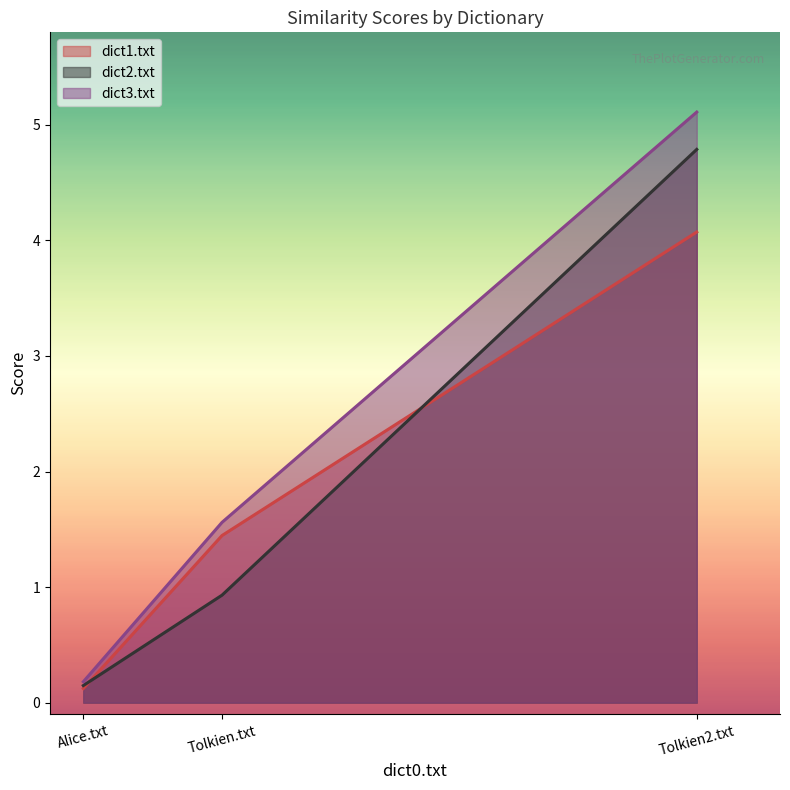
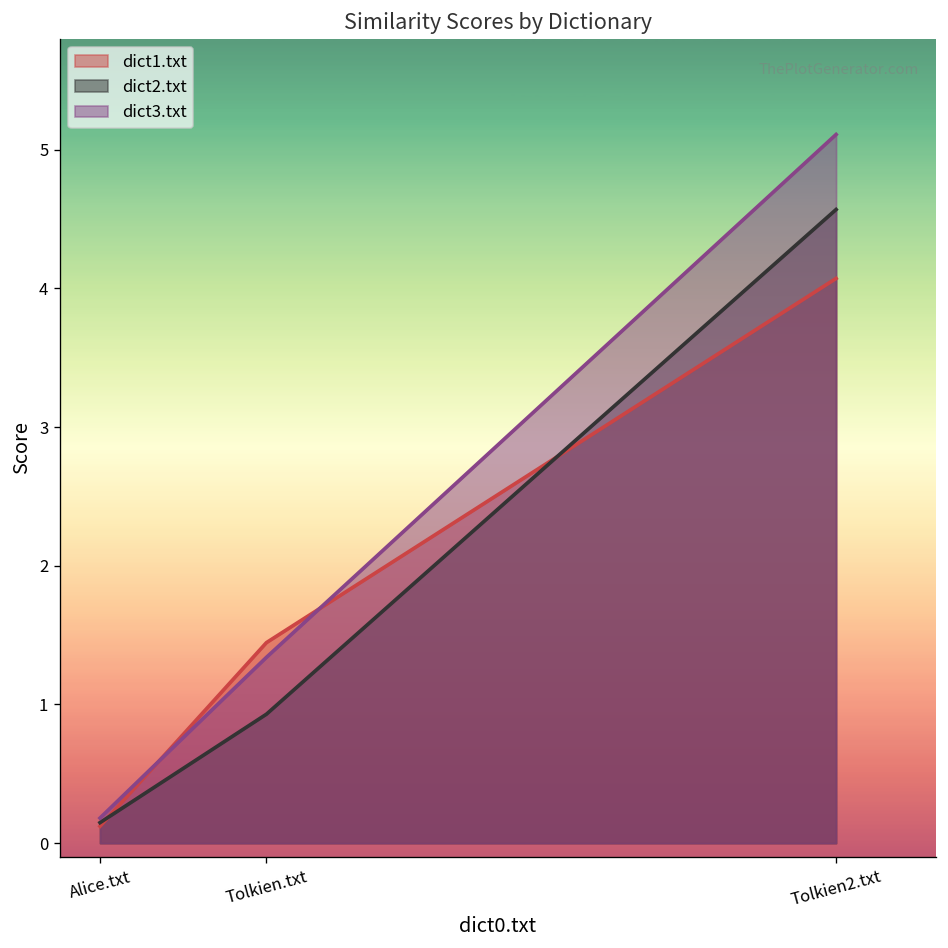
  {
    "dict1.txt": {
      "Alice.txt": 0.12,
      "Tolkien.txt": 1.45,
      "Tolkien2.txt": 4.07
    },
    "dict2.txt": {
      "Alice.txt": 0.15,
      "Tolkien.txt": 0.93,
-     "Tolkien2.txt": 4.79
+     "Tolkien2.txt": 4.57
    },
    "dict3.txt": {
      "Alice.txt": 0.18,
-     "Tolkien.txt": 1.56,
+     "Tolkien.txt": 1.34,
      "Tolkien2.txt": 5.11
    }
  }
